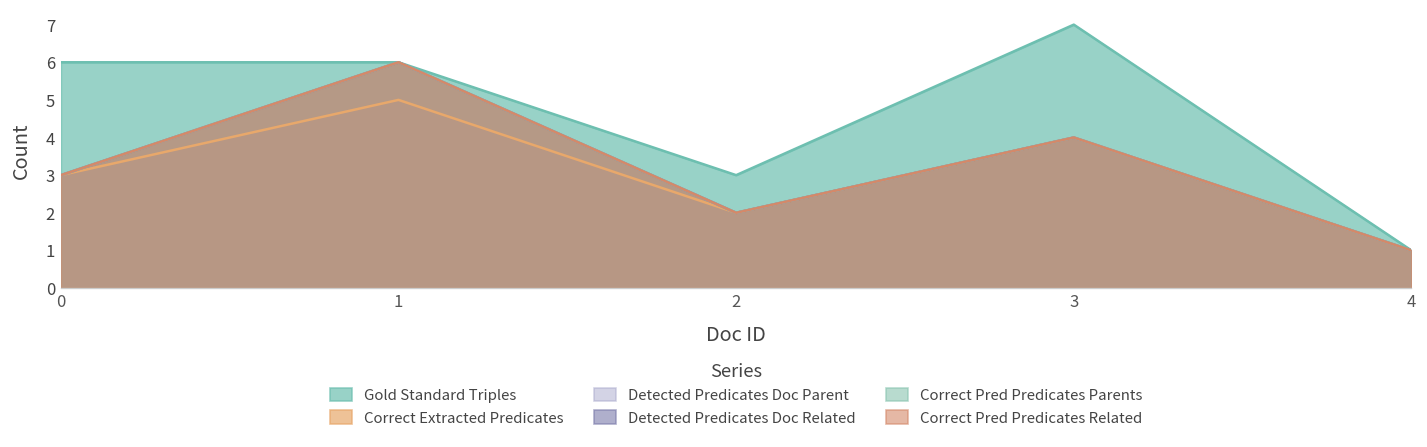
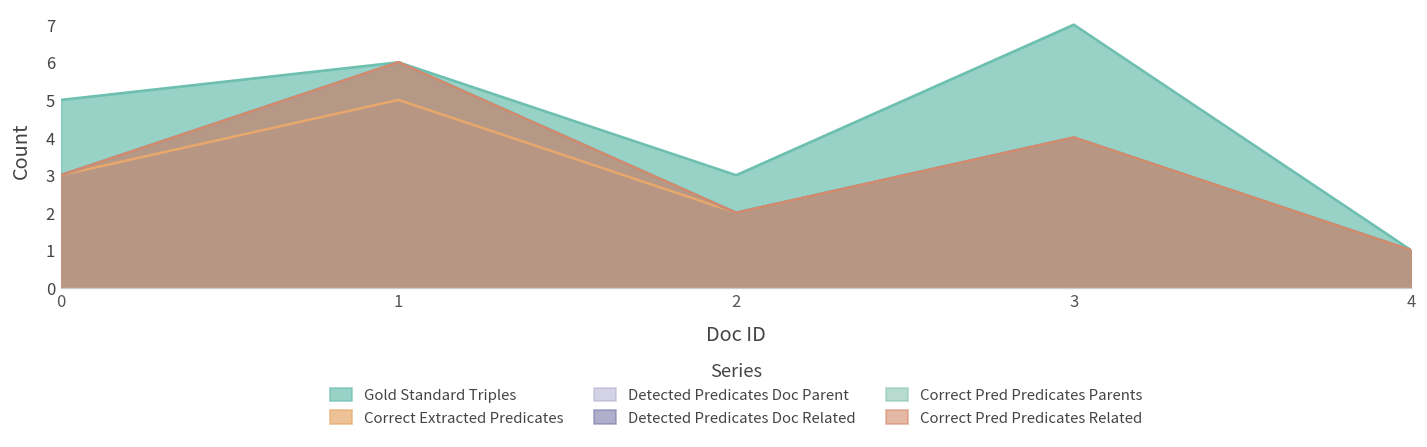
  {
    "Gold Standard Triples": {
-     "0": 6,
+     "0": 5,
      "2": 3,
      "3": 7
    }
  }
